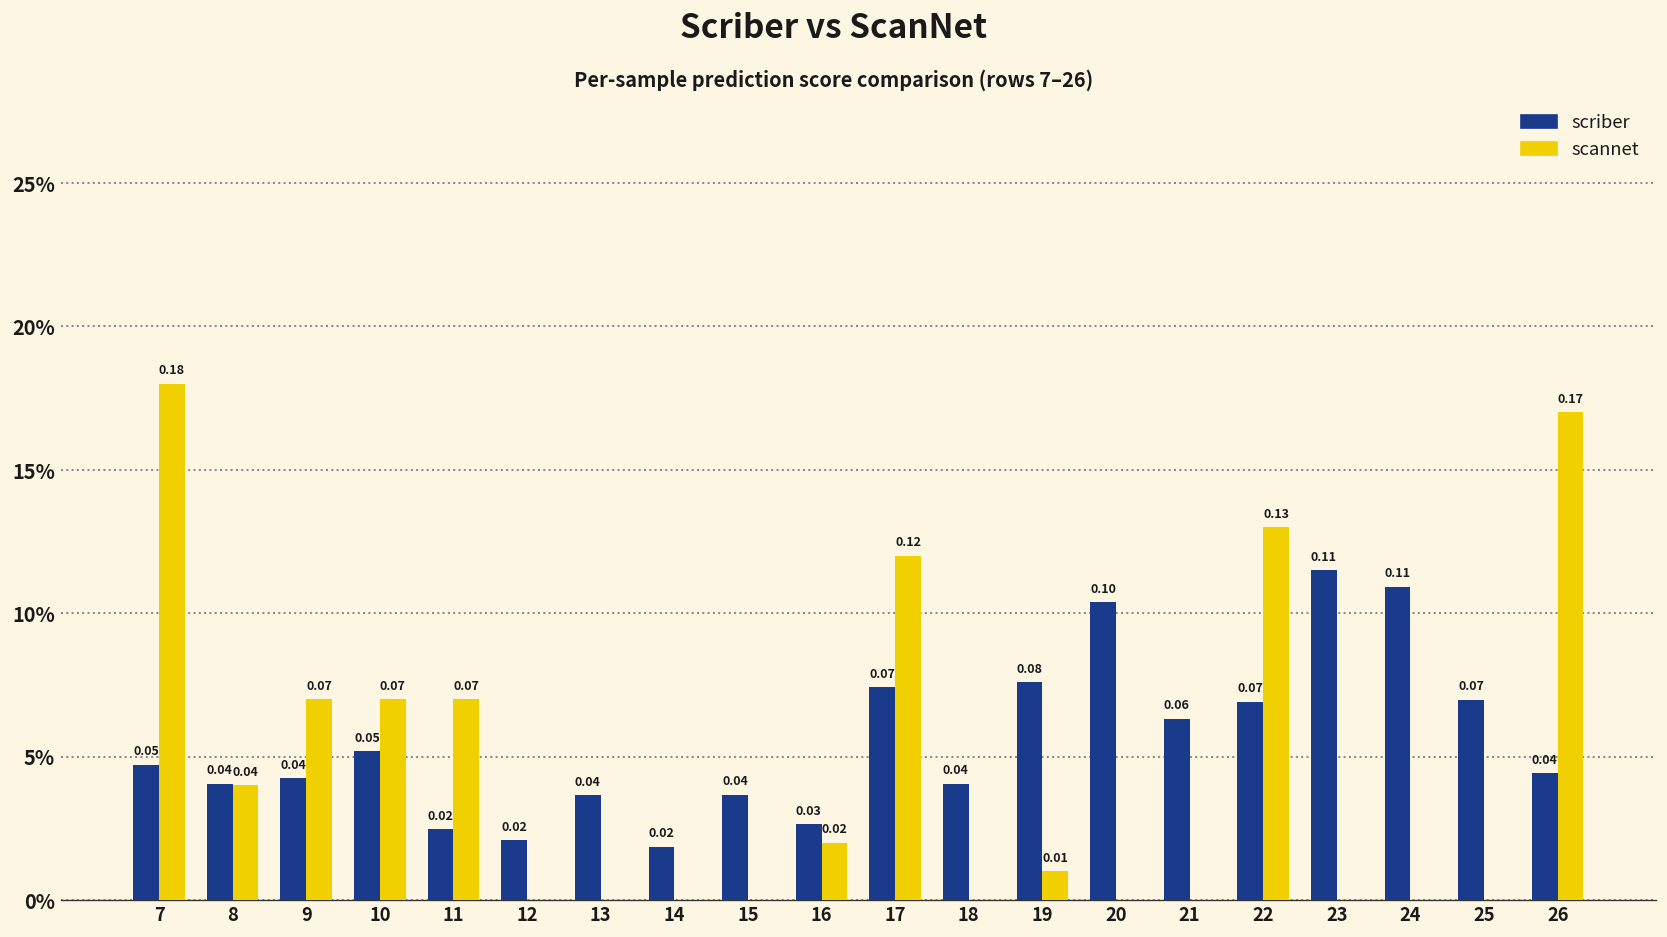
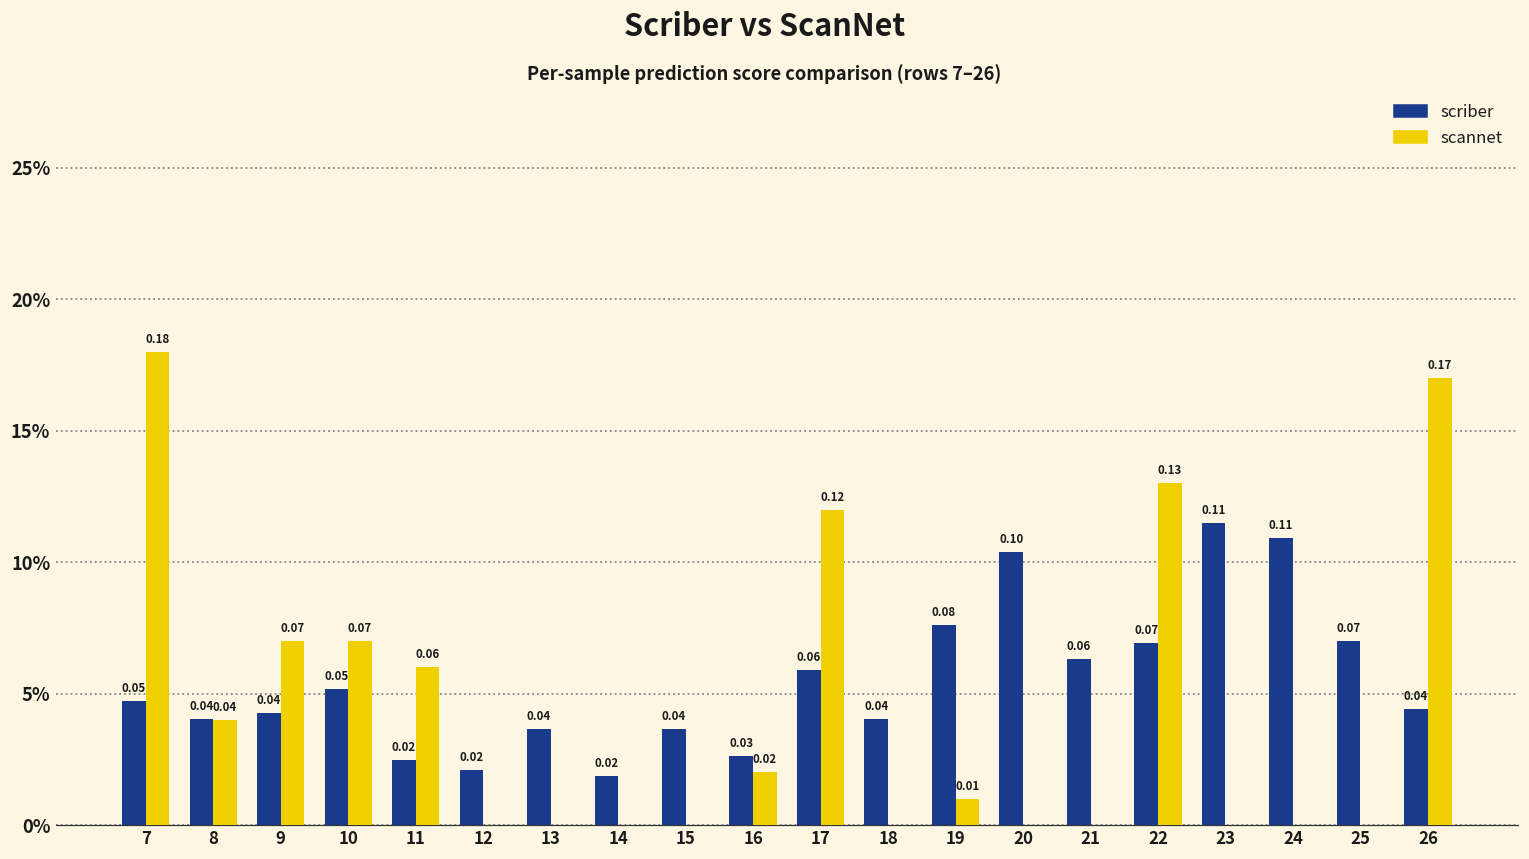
  {
    "scriber": {
      "7": 0.05,
      "8": 0.04,
      "9": 0.04,
      "10": 0.05,
      "11": 0.02,
      "12": 0.02,
      "13": 0.04,
      "14": 0.02,
      "15": 0.04,
      "16": 0.03,
-     "17": 0.07,
+     "17": 0.06,
      "18": 0.04,
      "19": 0.08,
      "20": 0.10,
      "21": 0.06,
      "22": 0.07,
      "23": 0.11,
      "24": 0.11,
      "25": 0.07,
      "26": 0.04
    },
    "scannet": {
      "7": 0.18,
      "8": 0.04,
      "9": 0.07,
      "10": 0.07,
-     "11": 0.07,
+     "11": 0.06,
      "16": 0.02,
      "17": 0.12,
      "19": 0.01,
      "22": 0.13,
      "26": 0.17
    }
  }
